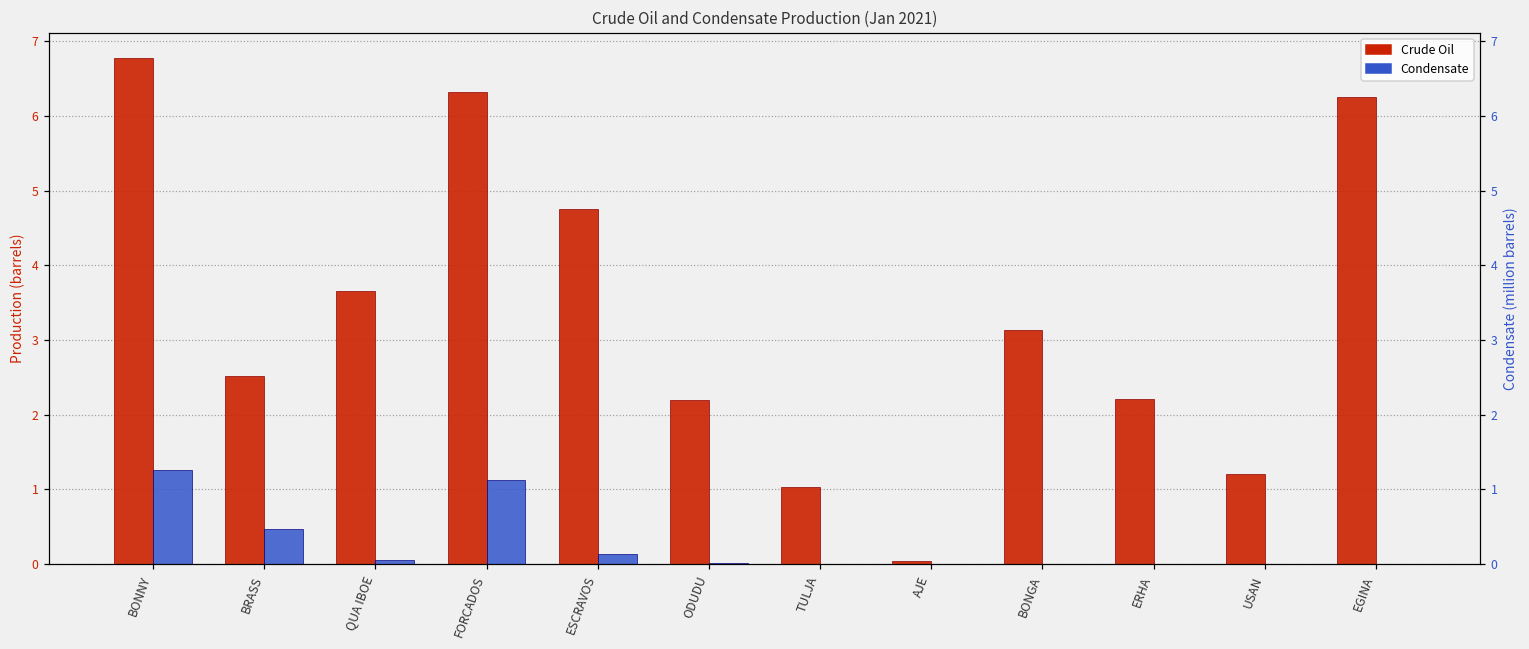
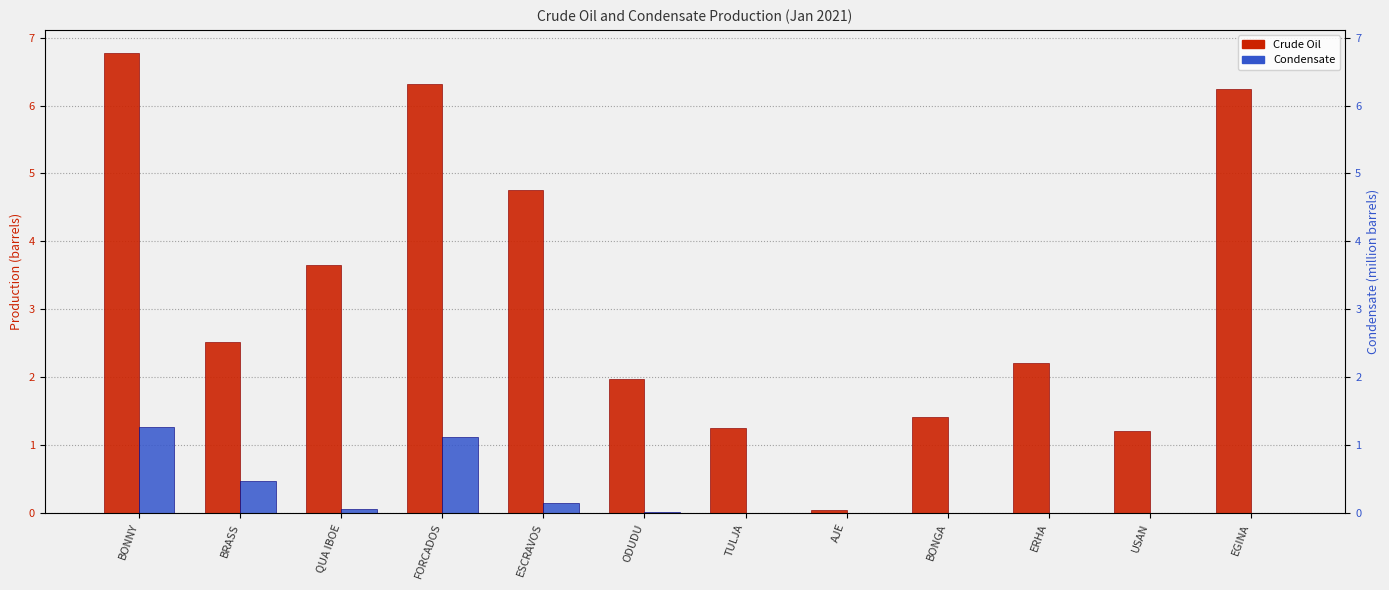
  {
    "Crude Oil": {
      "BONNY": 6.8,
      "BRASS": 2.5,
      "QUA IBOE": 3.7,
      "FORCADOS": 6.3,
      "ESCRAVOS": 4.7,
-     "ODUDU": 2.2,
-     "TULJA": 1.0,
+     "ODUDU": 2.0,
+     "TULJA": 1.2,
      "AJE": 0.0,
-     "BONGA": 3.1,
+     "BONGA": 1.4,
      "ERHA": 2.2,
      "USAN": 1.2,
      "EGINA": 6.3
    },
    "Condensate": {
      "BONNY": 1.3,
      "BRASS": 0.5,
      "QUA IBOE": 0.1,
      "FORCADOS": 1.1,
      "ESCRAVOS": 0.1,
      "TULJA": 0.0,
      "AJE": 0.0,
      "BONGA": 0.0,
      "ERHA": 0.0,
      "USAN": 0.0,
      "EGINA": 0.0
    }
  }
